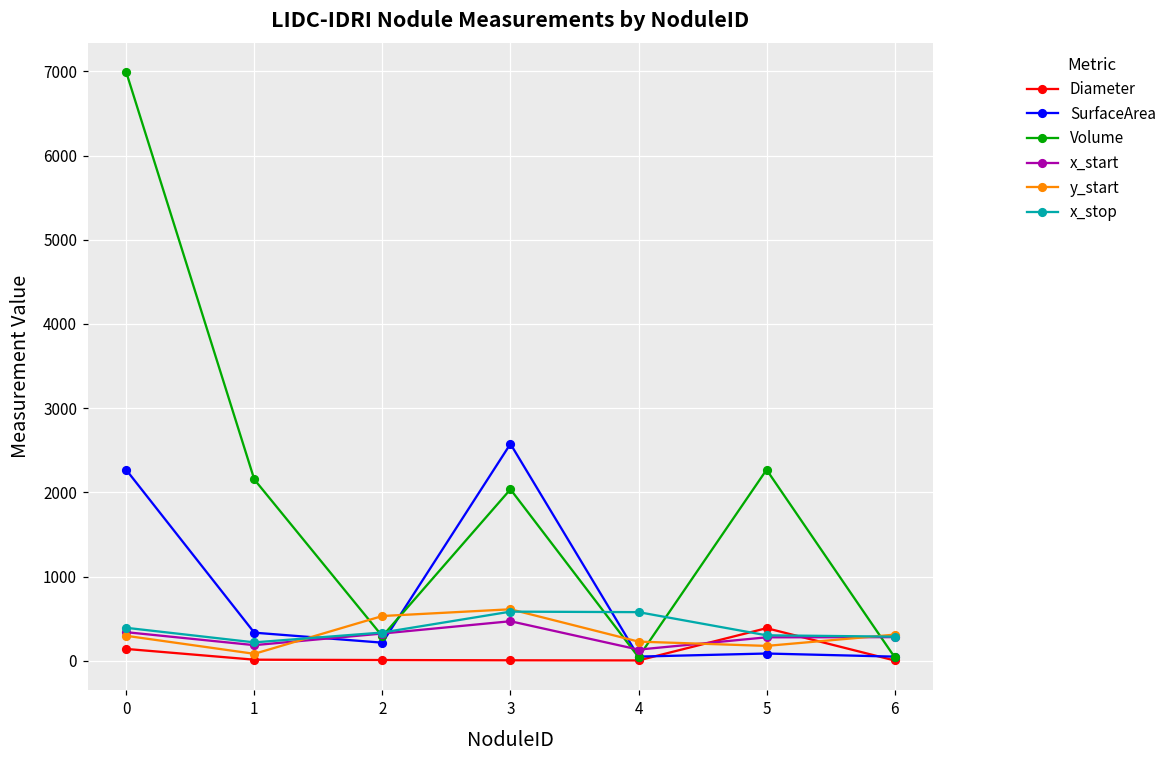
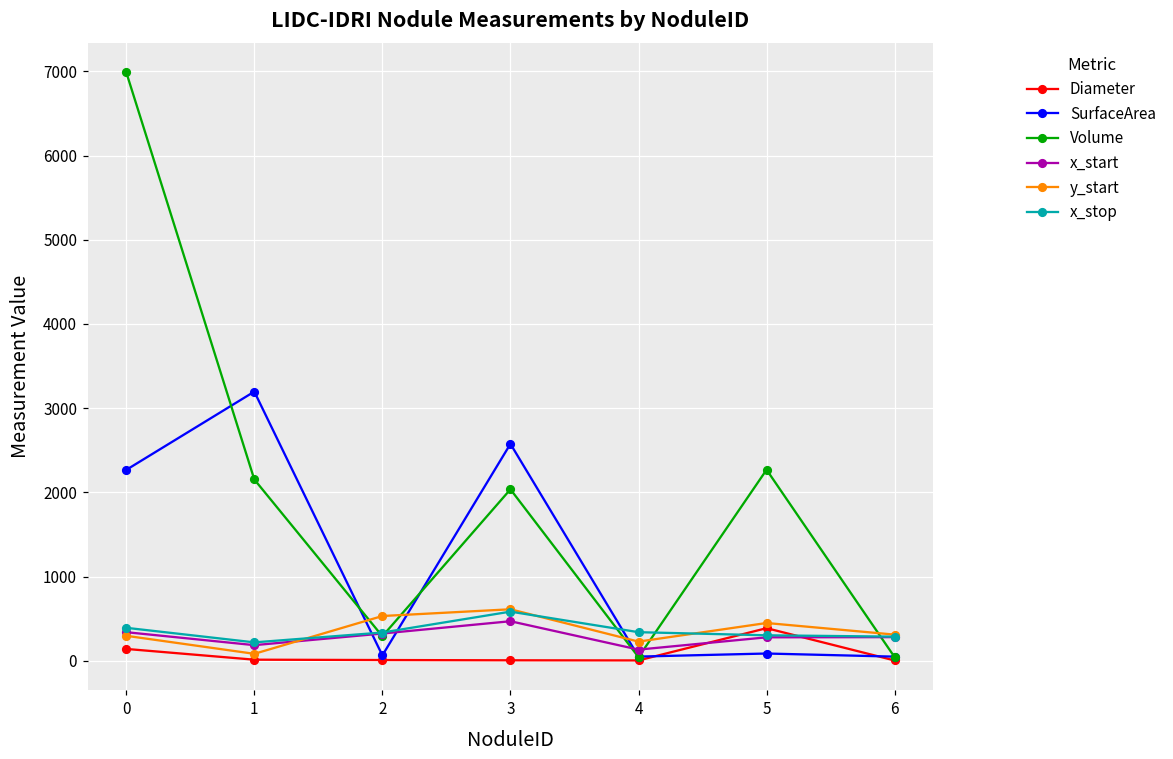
  {
    "Diameter": {
      "0": 100,
      "1": 0,
      "2": 0,
      "3": 0,
      "4": 0,
      "5": 400,
      "6": 0
    },
    "SurfaceArea": {
      "0": 2300,
-     "1": 300,
-     "2": 200,
+     "1": 3200,
+     "2": 100,
      "3": 2600,
      "5": 100
    },
    "Volume": {
      "0": 7000,
      "1": 2200,
      "3": 2000,
      "5": 2300
    },
    "x_start": {
      "0": 300,
      "3": 500,
      "4": 100
    },
    "y_start": {
      "0": 300,
      "1": 100,
      "2": 500,
      "4": 200,
-     "5": 200
+     "5": 400
    },
    "x_stop": {
      "0": 400,
-     "4": 600
+     "4": 300
    }
  }
